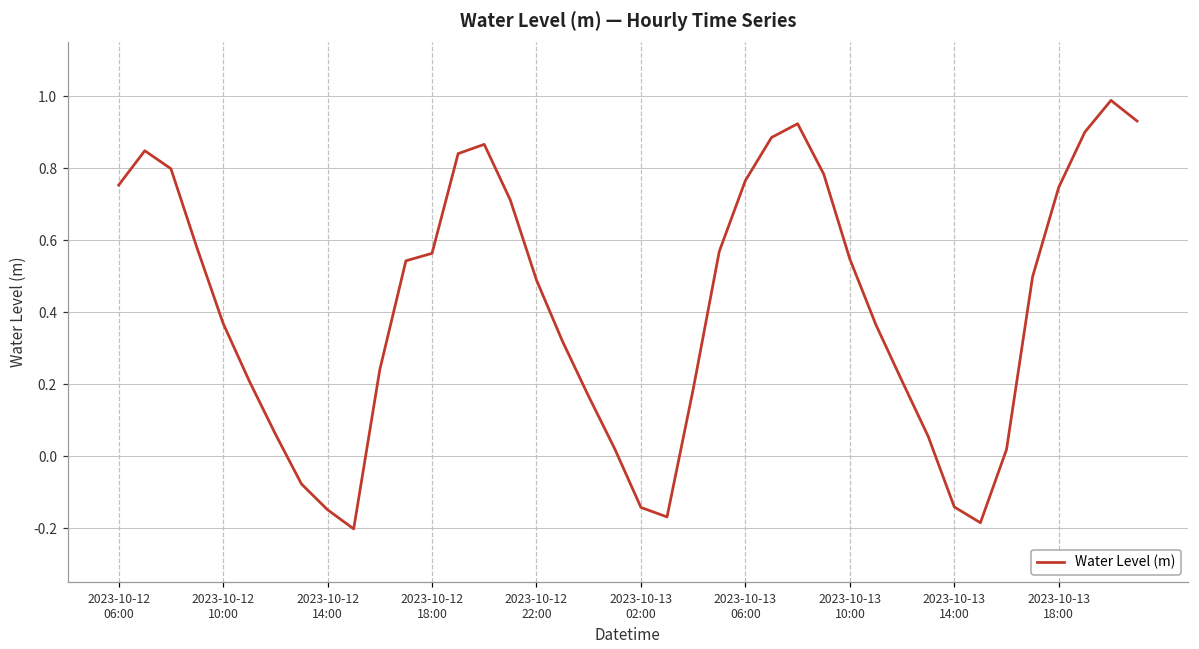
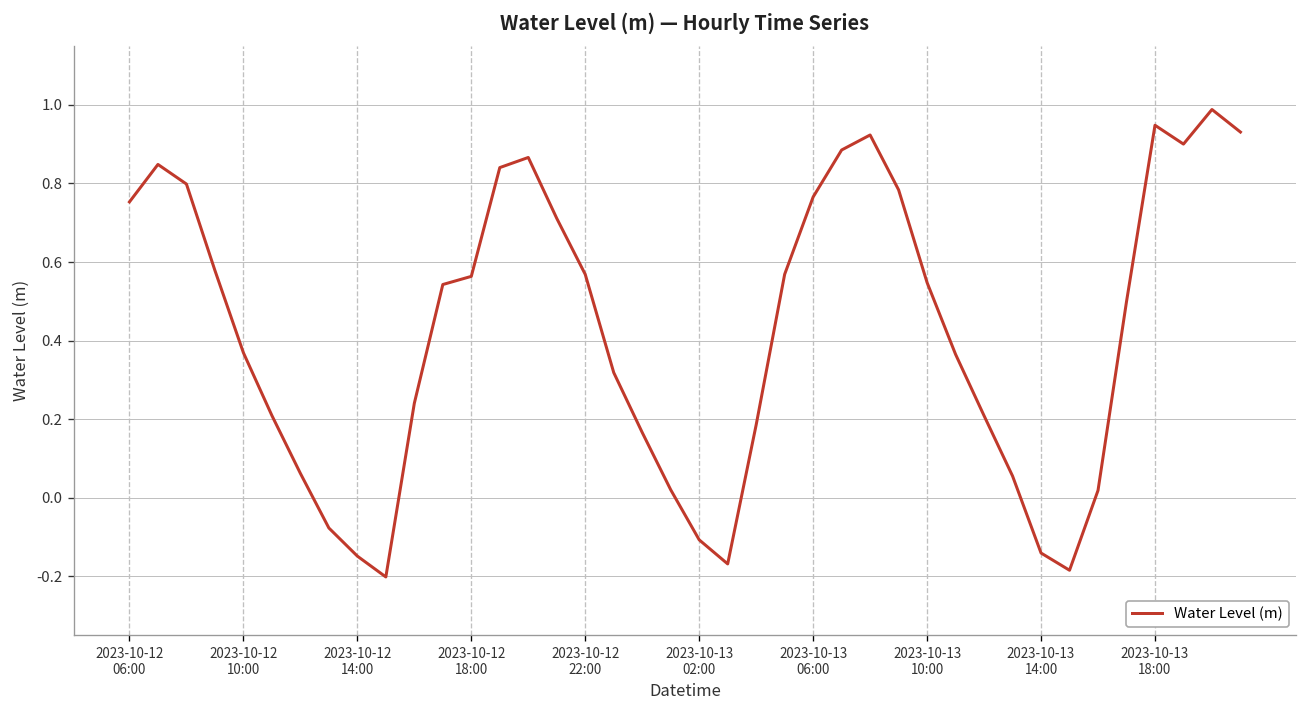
  {
    "2023-10-12 06:00": 0.75,
    "2023-10-12 10:00": 0.37,
    "2023-10-12 14:00": -0.15,
    "2023-10-12 18:00": 0.56,
-   "2023-10-12 22:00": 0.49,
-   "2023-10-13 02:00": -0.14,
+   "2023-10-12 22:00": 0.57,
+   "2023-10-13 02:00": -0.11,
    "2023-10-13 06:00": 0.77,
    "2023-10-13 10:00": 0.55,
    "2023-10-13 14:00": -0.14,
-   "2023-10-13 18:00": 0.75
+   "2023-10-13 18:00": 0.95
  }
